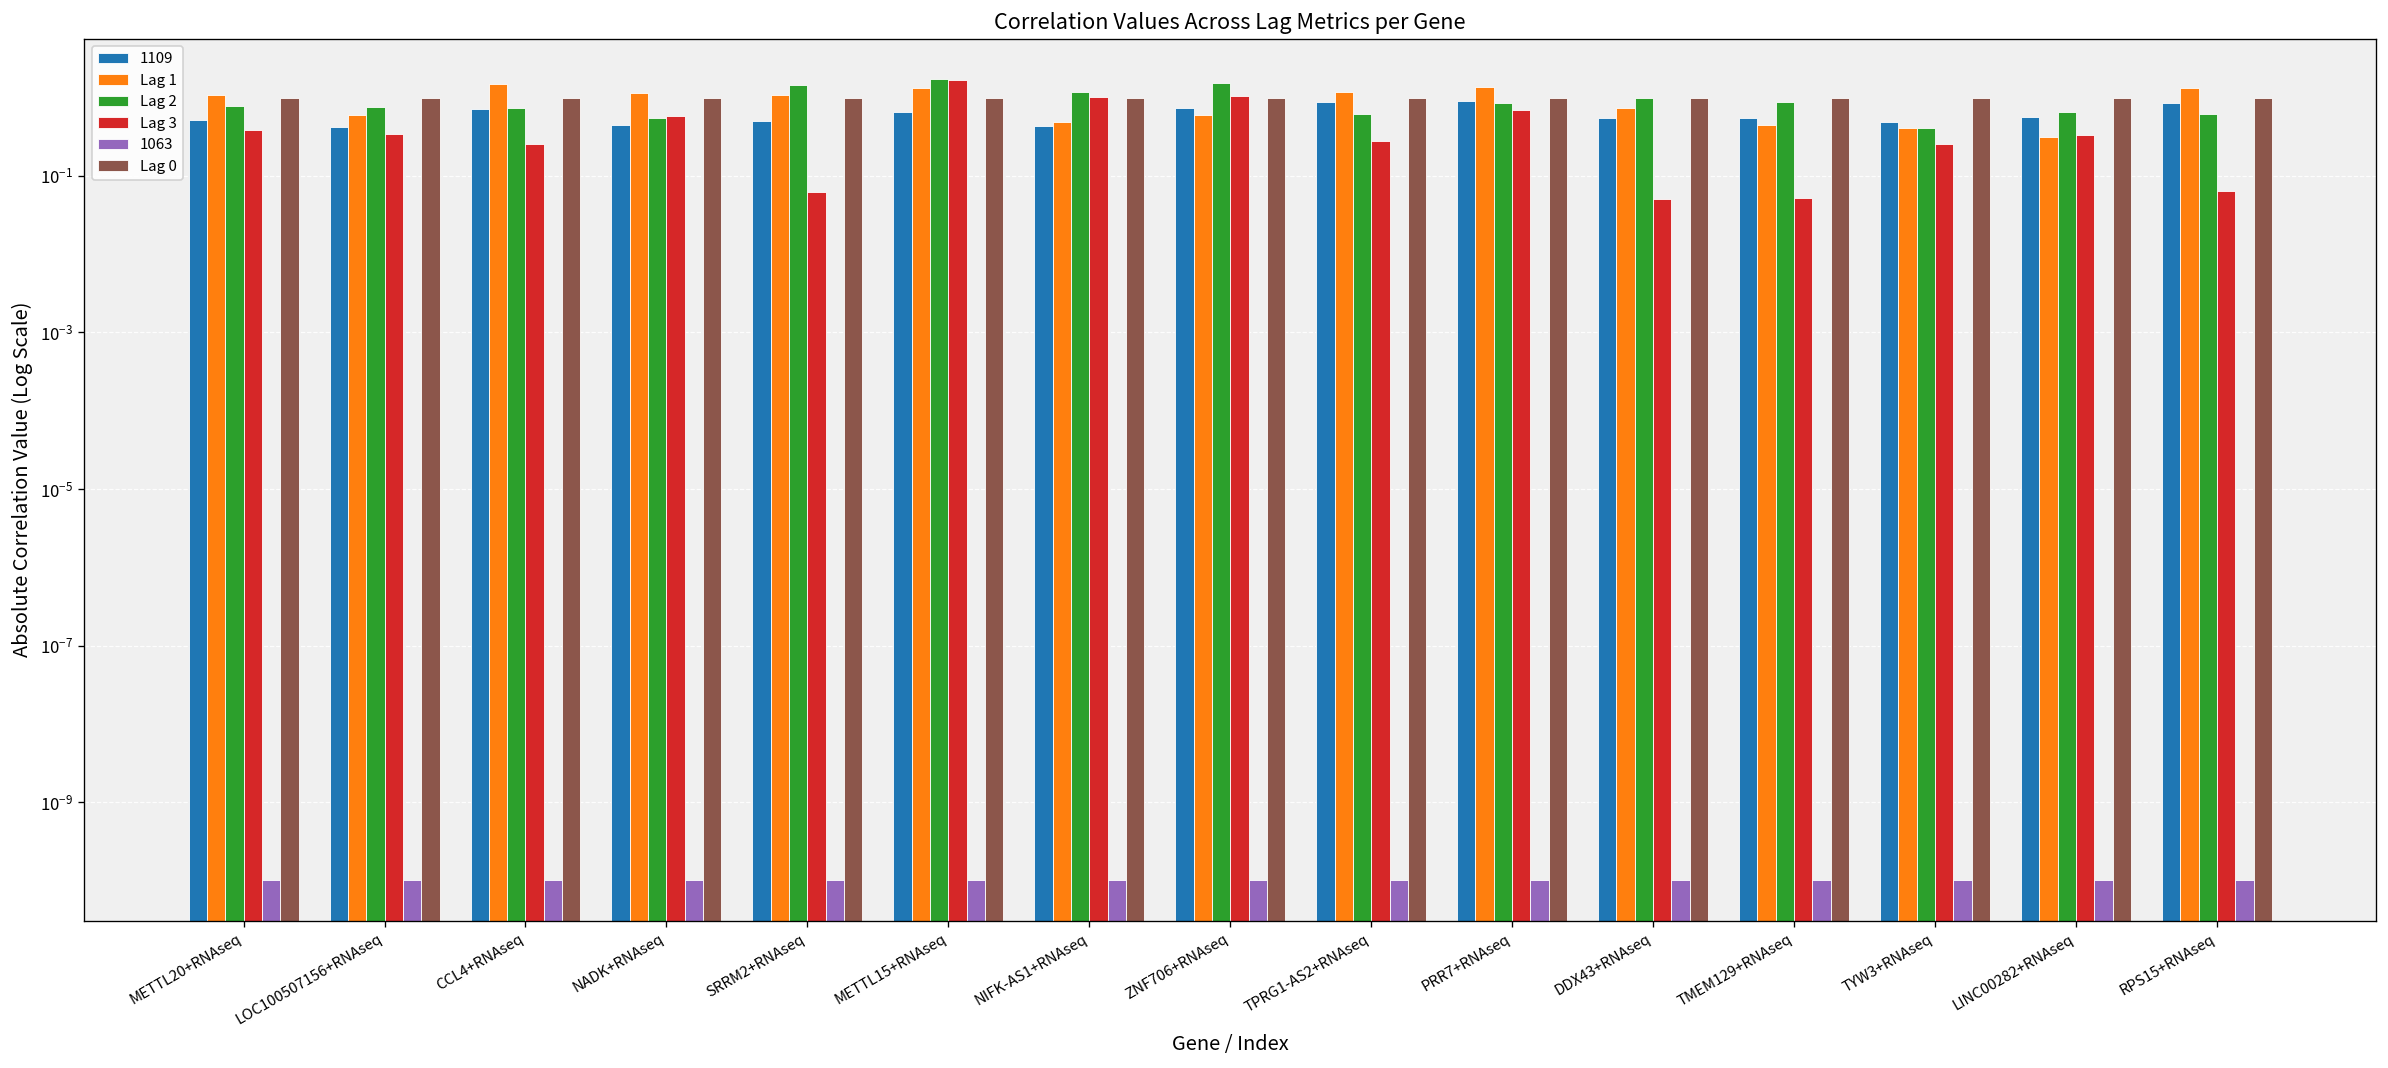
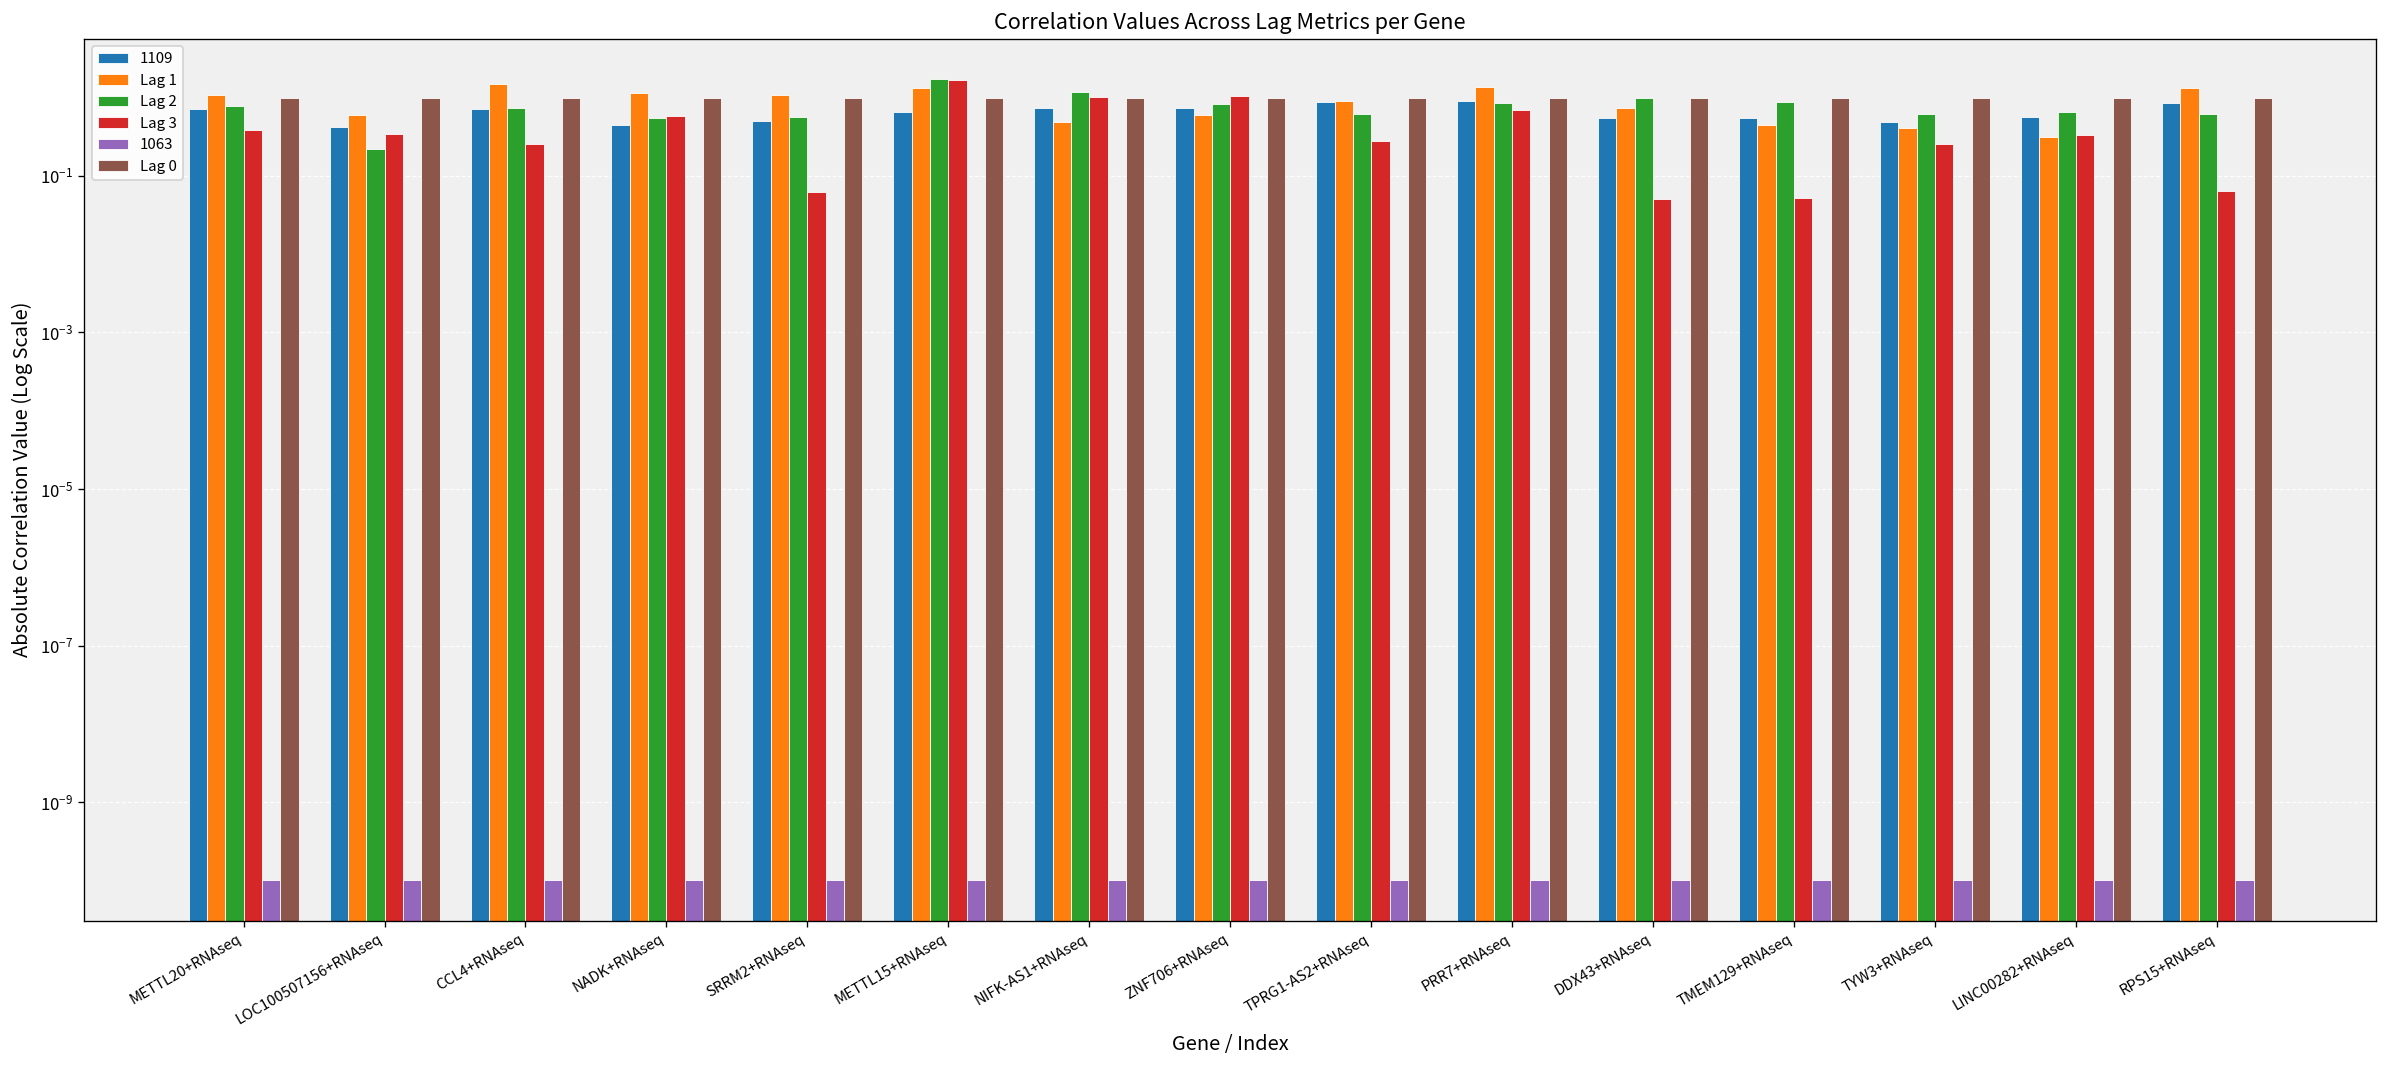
  {
    "1109": {
-     "METTL20+RNAseq": 0.5,
+     "METTL20+RNAseq": 0.7,
      "LOC100507156+RNAseq": 0.4,
      "CCL4+RNAseq": 0.7,
      "NADK+RNAseq": 0.5,
      "SRRM2+RNAseq": 0.5,
      "METTL15+RNAseq": 0.6,
-     "NIFK-AS1+RNAseq": 0.4,
+     "NIFK-AS1+RNAseq": 0.7,
      "ZNF706+RNAseq": 0.7,
      "TPRG1-AS2+RNAseq": 0.9,
      "PRR7+RNAseq": 0.9,
      "DDX43+RNAseq": 0.6,
      "TMEM129+RNAseq": 0.5,
      "TYW3+RNAseq": 0.5,
      "LINC00282+RNAseq": 0.6,
      "RPS15+RNAseq": 0.9
    },
    "Lag 1": {
      "METTL20+RNAseq": 1.1,
      "LOC100507156+RNAseq": 0.6,
      "CCL4+RNAseq": 1.5,
      "NADK+RNAseq": 1.1,
      "SRRM2+RNAseq": 1.1,
      "METTL15+RNAseq": 1.3,
      "NIFK-AS1+RNAseq": 0.5,
      "ZNF706+RNAseq": 0.6,
-     "TPRG1-AS2+RNAseq": 1.2,
+     "TPRG1-AS2+RNAseq": 0.9,
      "PRR7+RNAseq": 1.4,
      "DDX43+RNAseq": 0.7,
      "TMEM129+RNAseq": 0.4,
      "TYW3+RNAseq": 0.4,
      "LINC00282+RNAseq": 0.3,
      "RPS15+RNAseq": 1.3
    },
    "Lag 2": {
      "METTL20+RNAseq": 0.8,
-     "LOC100507156+RNAseq": 0.8,
+     "LOC100507156+RNAseq": 0.22,
      "CCL4+RNAseq": 0.7,
      "NADK+RNAseq": 0.6,
-     "SRRM2+RNAseq": 1.4,
+     "SRRM2+RNAseq": 0.6,
      "METTL15+RNAseq": 1.7,
      "NIFK-AS1+RNAseq": 1.2,
-     "ZNF706+RNAseq": 1.5,
+     "ZNF706+RNAseq": 0.8,
      "TPRG1-AS2+RNAseq": 0.6,
      "PRR7+RNAseq": 0.8,
      "DDX43+RNAseq": 1.0,
      "TMEM129+RNAseq": 0.9,
-     "TYW3+RNAseq": 0.4,
+     "TYW3+RNAseq": 0.6,
      "LINC00282+RNAseq": 0.6,
      "RPS15+RNAseq": 0.6
    },
    "Lag 3": {
      "METTL20+RNAseq": 0.4,
      "LOC100507156+RNAseq": 0.3,
      "CCL4+RNAseq": 0.26,
      "NADK+RNAseq": 0.6,
      "SRRM2+RNAseq": 0.06,
      "METTL15+RNAseq": 1.7,
      "NIFK-AS1+RNAseq": 1.0,
      "ZNF706+RNAseq": 1.0,
      "TPRG1-AS2+RNAseq": 0.27,
      "PRR7+RNAseq": 0.7,
      "DDX43+RNAseq": 0.05,
      "TMEM129+RNAseq": 0.05,
      "TYW3+RNAseq": 0.26,
      "LINC00282+RNAseq": 0.3,
      "RPS15+RNAseq": 0.06
    },
    "1063": {
      "METTL20+RNAseq": 0.00000000010,
      "LOC100507156+RNAseq": 0.00000000010,
      "CCL4+RNAseq": 0.00000000010,
      "NADK+RNAseq": 0.00000000010,
      "SRRM2+RNAseq": 0.00000000010,
      "METTL15+RNAseq": 0.00000000010,
      "NIFK-AS1+RNAseq": 0.00000000010,
      "ZNF706+RNAseq": 0.00000000010,
      "TPRG1-AS2+RNAseq": 0.00000000010,
      "PRR7+RNAseq": 0.00000000010,
      "DDX43+RNAseq": 0.00000000010,
      "TMEM129+RNAseq": 0.00000000010,
      "TYW3+RNAseq": 0.00000000010,
      "LINC00282+RNAseq": 0.00000000010,
      "RPS15+RNAseq": 0.00000000010
    },
    "Lag 0": {
      "METTL20+RNAseq": 1.0,
      "LOC100507156+RNAseq": 1.0,
      "CCL4+RNAseq": 1.0,
      "NADK+RNAseq": 1.0,
      "SRRM2+RNAseq": 1.0,
      "METTL15+RNAseq": 1.0,
      "NIFK-AS1+RNAseq": 1.0,
      "ZNF706+RNAseq": 1.0,
      "TPRG1-AS2+RNAseq": 1.0,
      "PRR7+RNAseq": 1.0,
      "DDX43+RNAseq": 1.0,
      "TMEM129+RNAseq": 1.0,
      "TYW3+RNAseq": 1.0,
      "LINC00282+RNAseq": 1.0,
      "RPS15+RNAseq": 1.0
    }
  }
